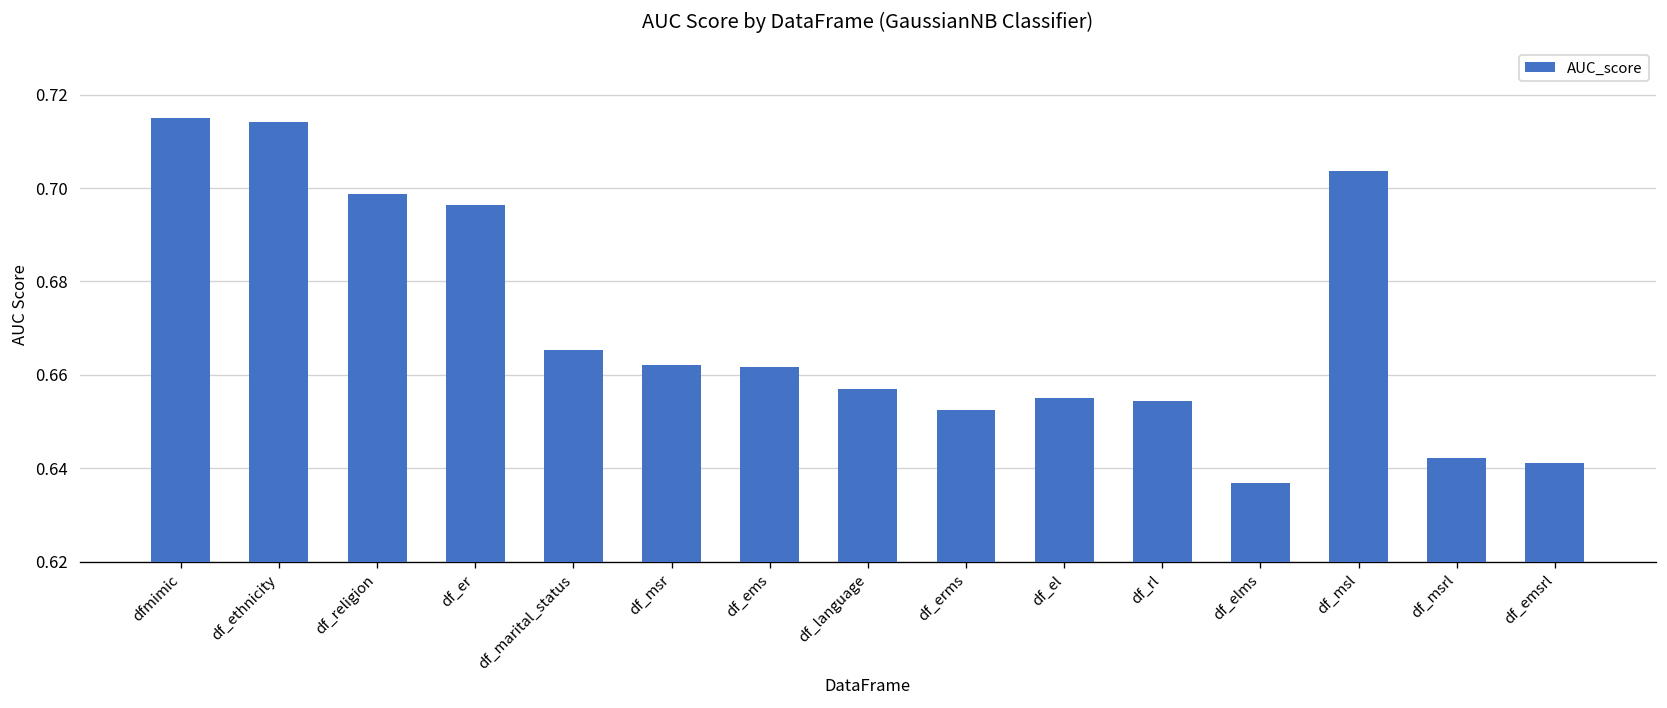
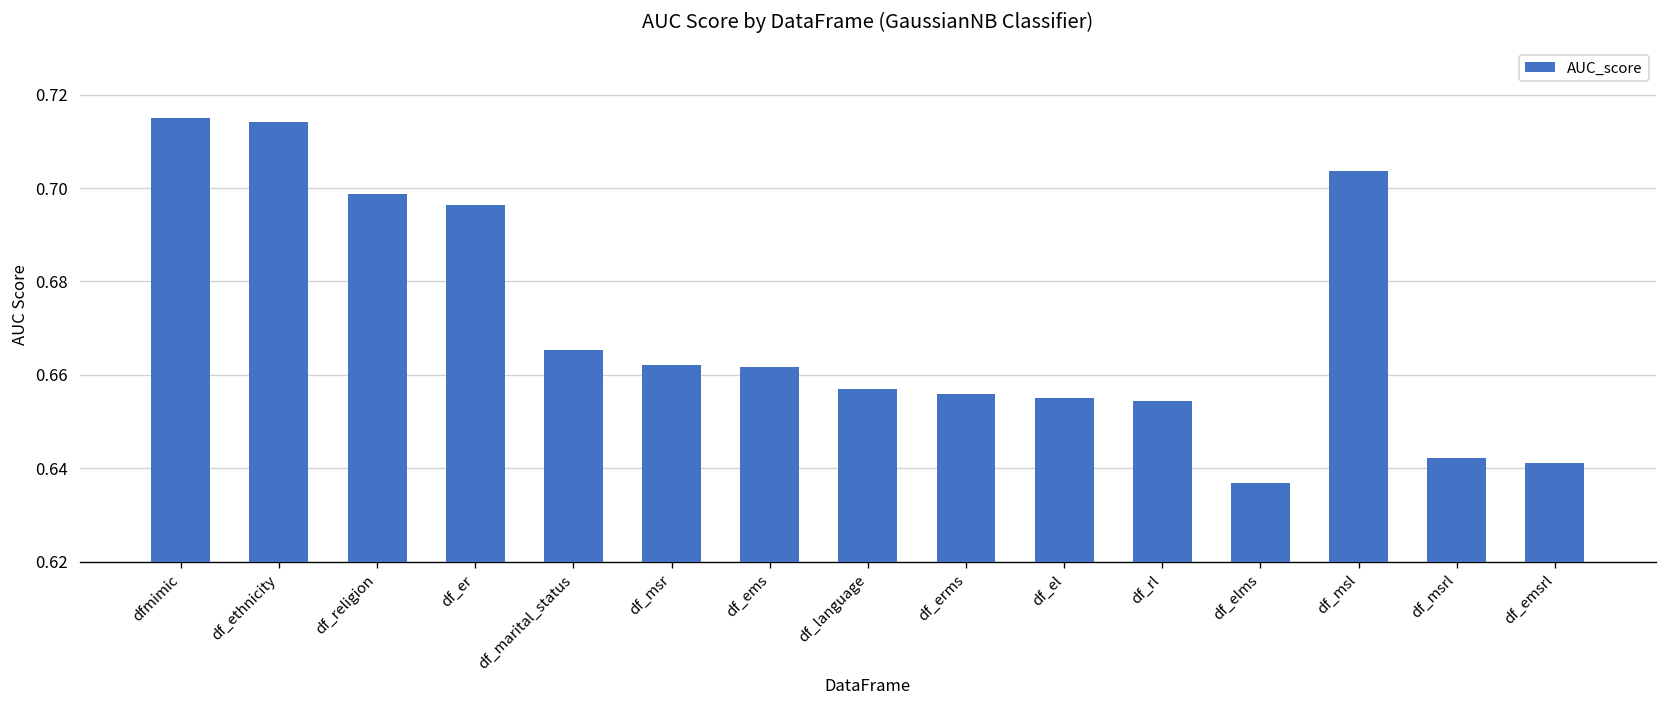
  {
    "dfmimic": 0.715,
    "df_ethnicity": 0.714,
    "df_religion": 0.699,
    "df_er": 0.696,
    "df_marital_status": 0.665,
    "df_msr": 0.662,
    "df_ems": 0.662,
    "df_language": 0.657,
-   "df_erms": 0.652,
+   "df_erms": 0.656,
    "df_el": 0.655,
    "df_rl": 0.654,
    "df_elms": 0.637,
    "df_msl": 0.704,
    "df_msrl": 0.642,
    "df_emsrl": 0.641
  }
